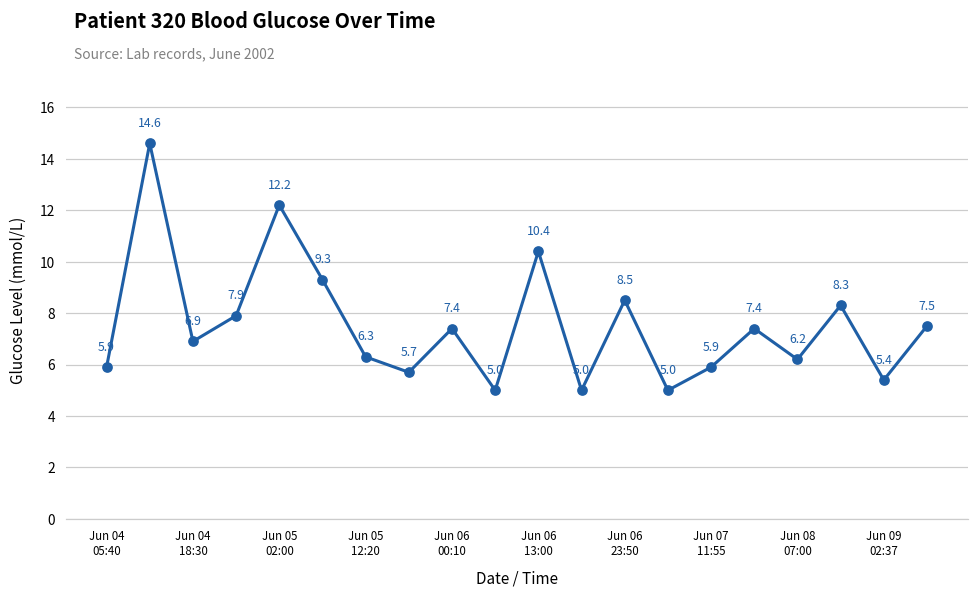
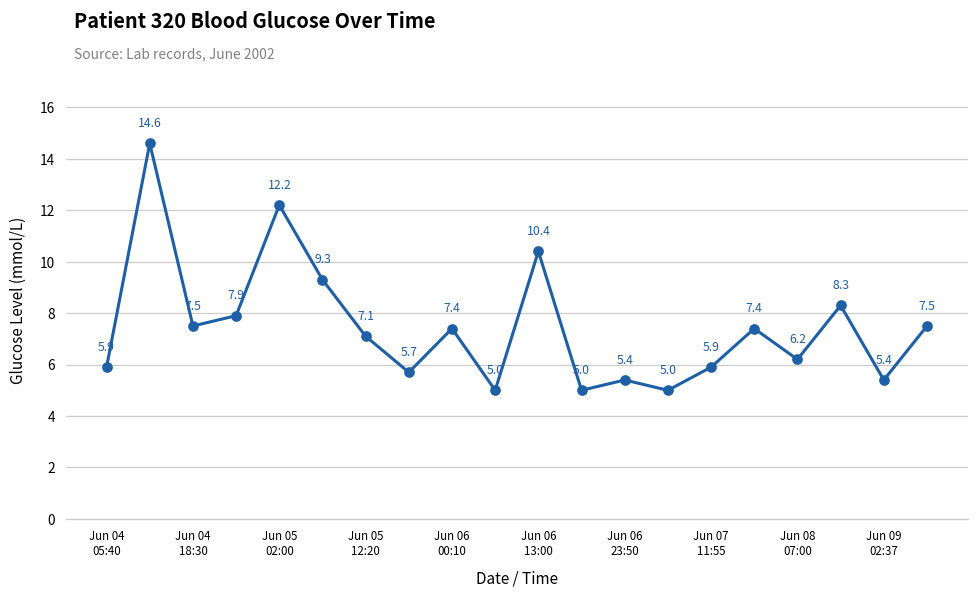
  {
    "Jun 04 05:40": 5.9,
-   "Jun 04 18:30": 6.9,
+   "Jun 04 18:30": 7.5,
    "Jun 05 02:00": 12.2,
-   "Jun 05 12:20": 6.3,
+   "Jun 05 12:20": 7.1,
    "Jun 06 00:10": 7.4,
    "Jun 06 13:00": 10.4,
-   "Jun 06 23:50": 8.5,
+   "Jun 06 23:50": 5.4,
    "Jun 07 11:55": 5.9,
    "Jun 08 07:00": 6.2,
    "Jun 09 02:37": 5.4
  }
